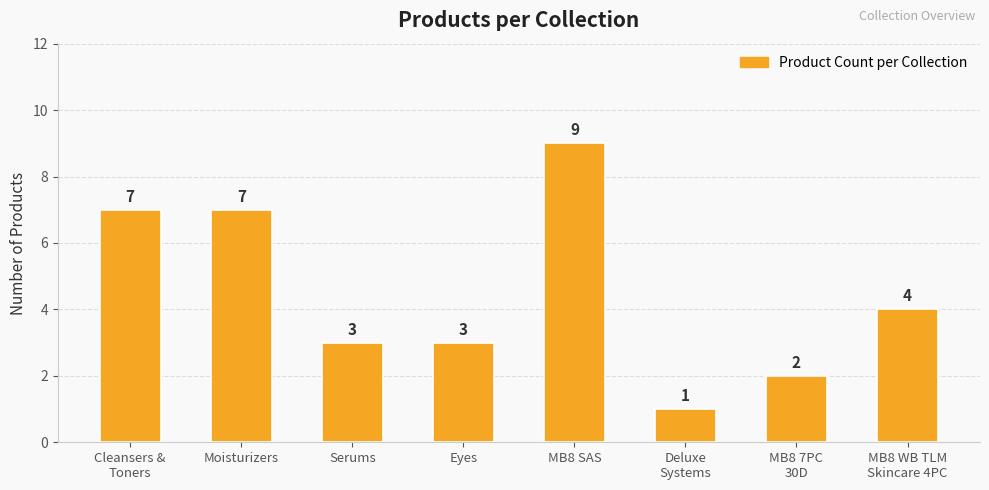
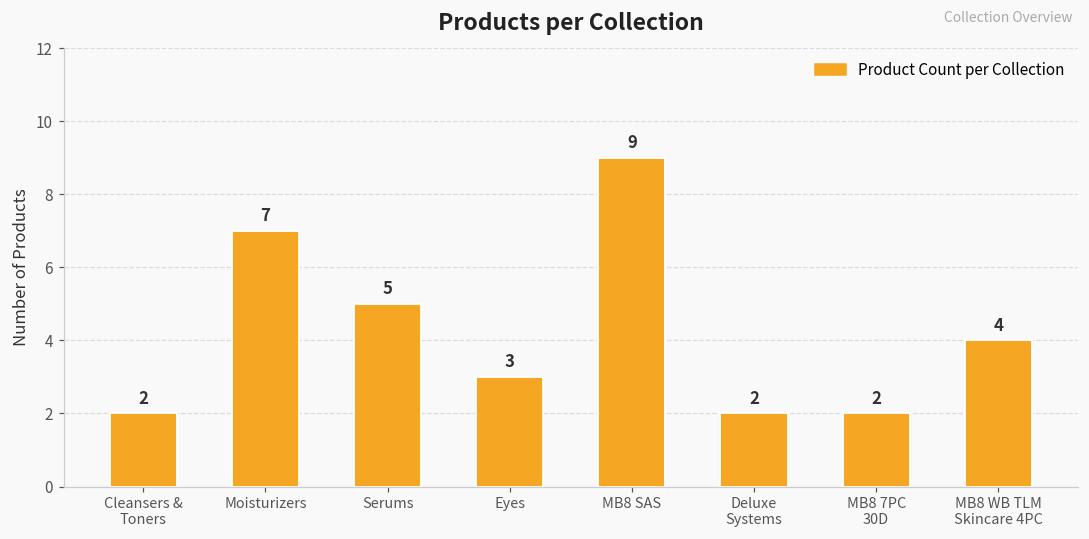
  {
-   "Cleansers & Toners": 7,
+   "Cleansers & Toners": 2,
    "Moisturizers": 7,
-   "Serums": 3,
+   "Serums": 5,
    "Eyes": 3,
    "MB8 SAS": 9,
-   "Deluxe Systems": 1,
+   "Deluxe Systems": 2,
    "MB8 7PC 30D": 2,
    "MB8 WB TLM Skincare 4PC": 4
  }
